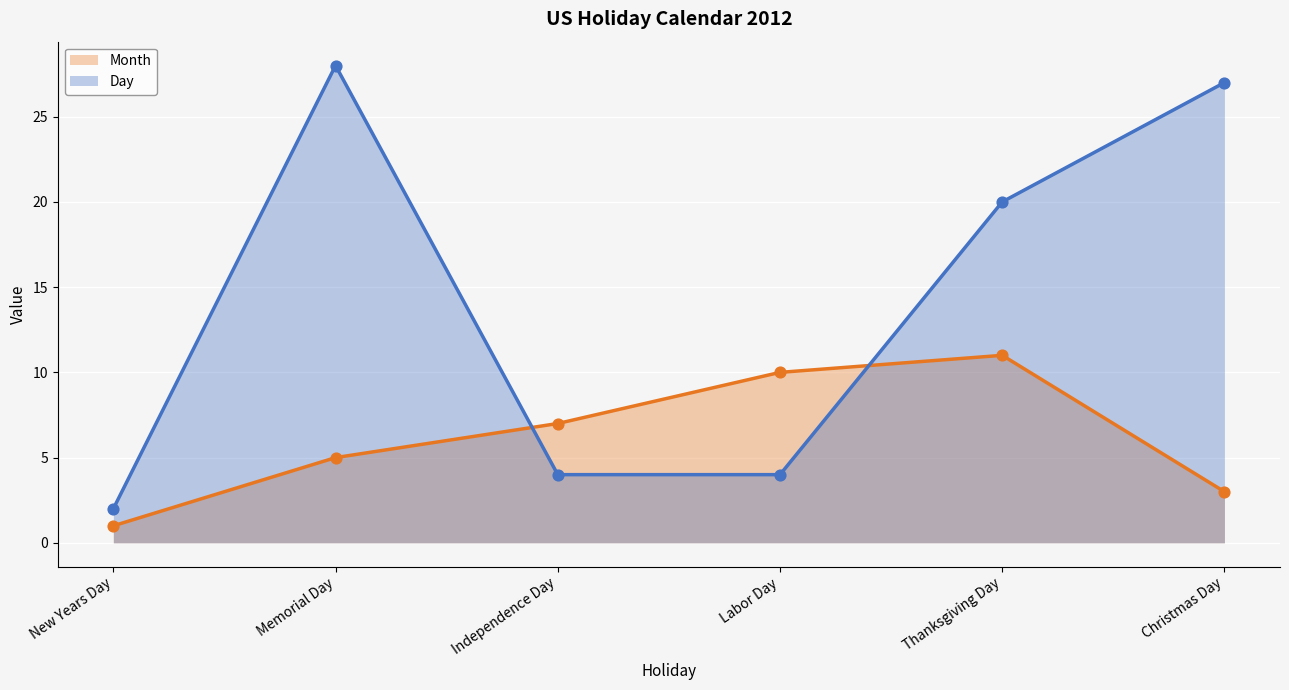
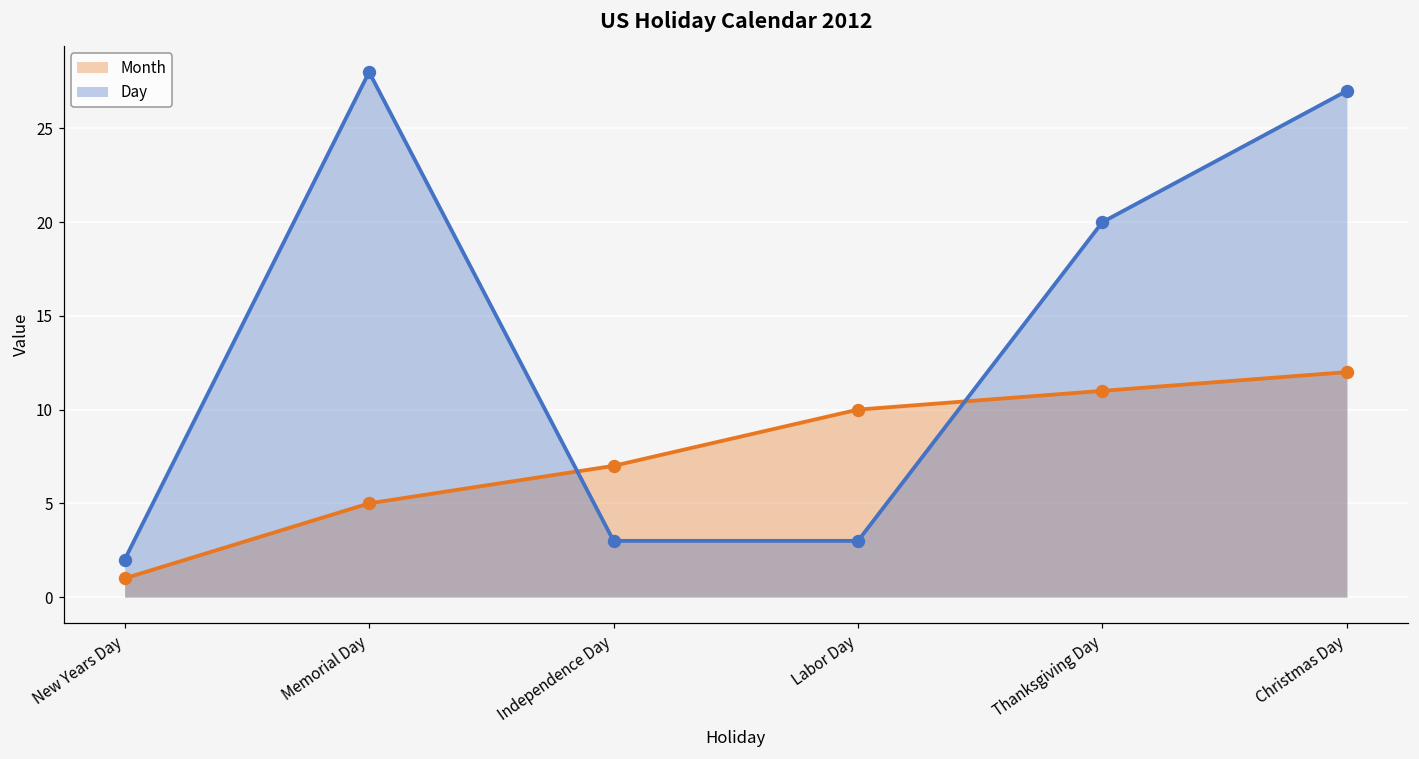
  {
    "Month": {
      "New Years Day": 1,
      "Memorial Day": 5,
      "Independence Day": 7,
      "Labor Day": 10,
      "Thanksgiving Day": 11,
-     "Christmas Day": 3
+     "Christmas Day": 12
    },
    "Day": {
      "New Years Day": 2,
      "Memorial Day": 28,
-     "Independence Day": 4,
-     "Labor Day": 4,
+     "Independence Day": 3,
+     "Labor Day": 3,
      "Thanksgiving Day": 20,
      "Christmas Day": 27
    }
  }
